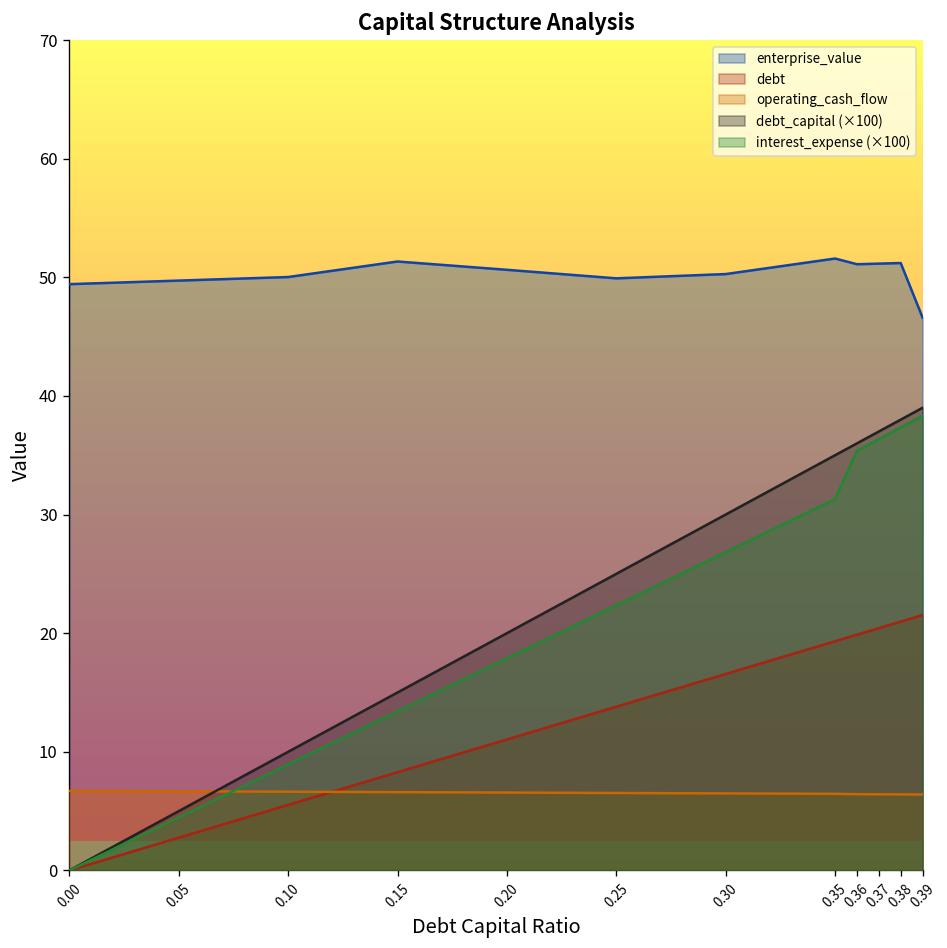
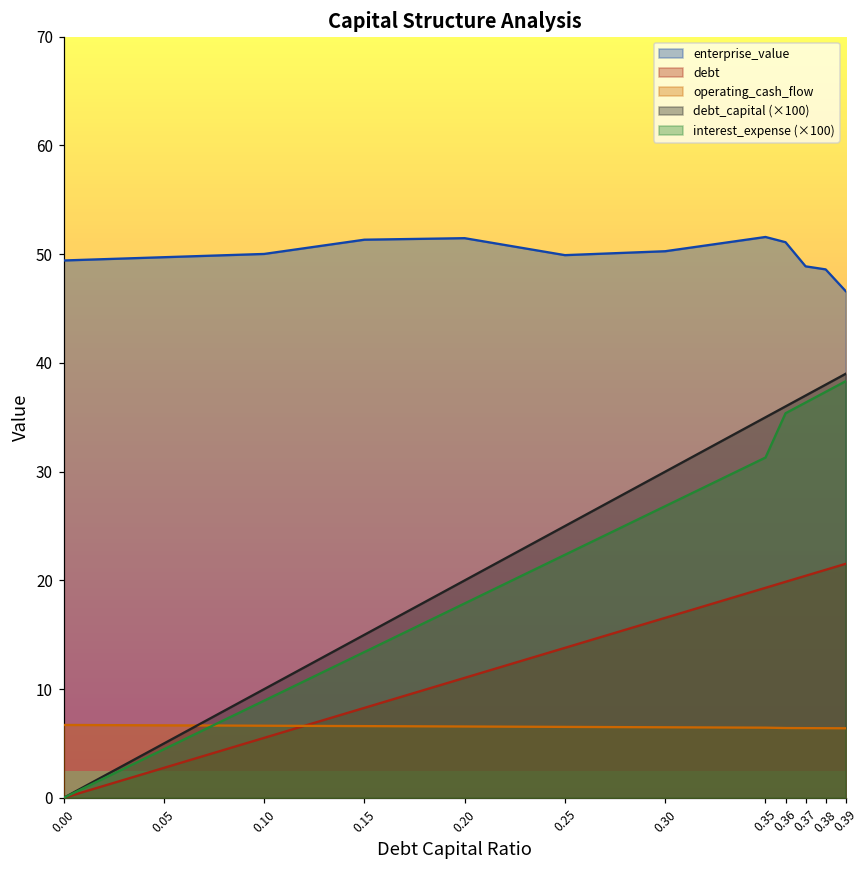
  {
    "enterprise_value": {
      "0.00": 49,
      "0.05": 50,
      "0.10": 50,
      "0.15": 51,
-     "0.20": 50.6,
+     "0.20": 51.5,
      "0.25": 50,
      "0.30": 50,
      "0.35": 52,
      "0.36": 51,
-     "0.37": 51,
-     "0.38": 51,
+     "0.37": 49,
+     "0.38": 49,
      "0.39": 47
    }
  }
